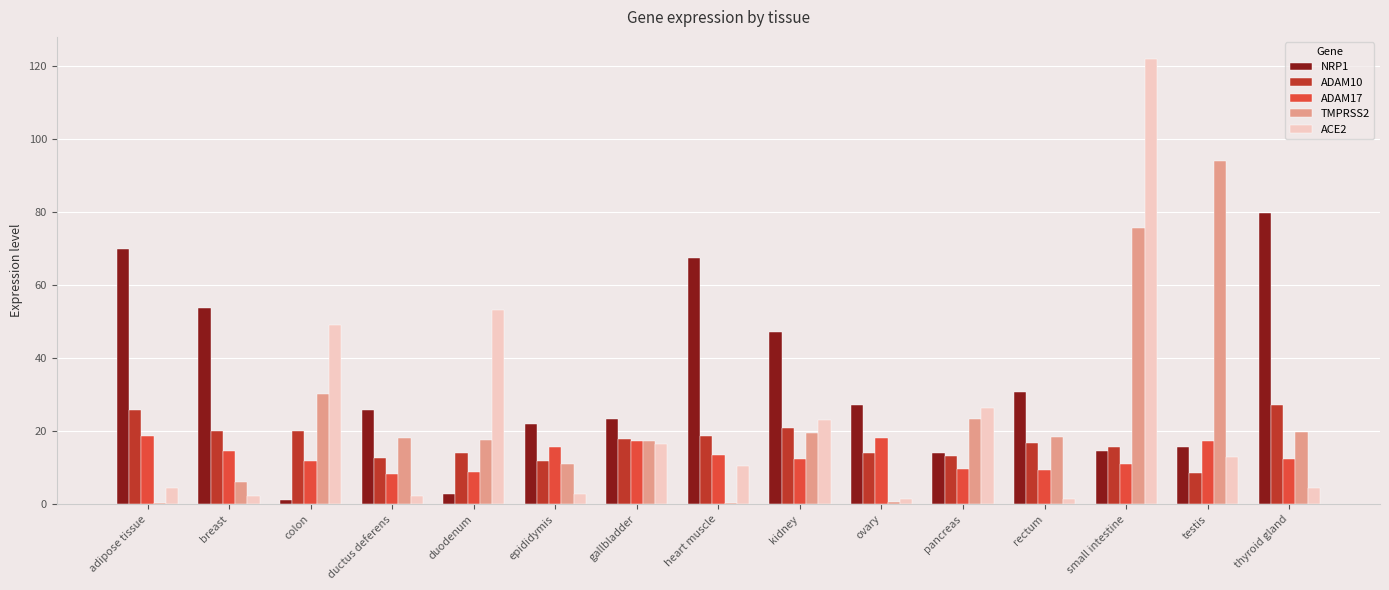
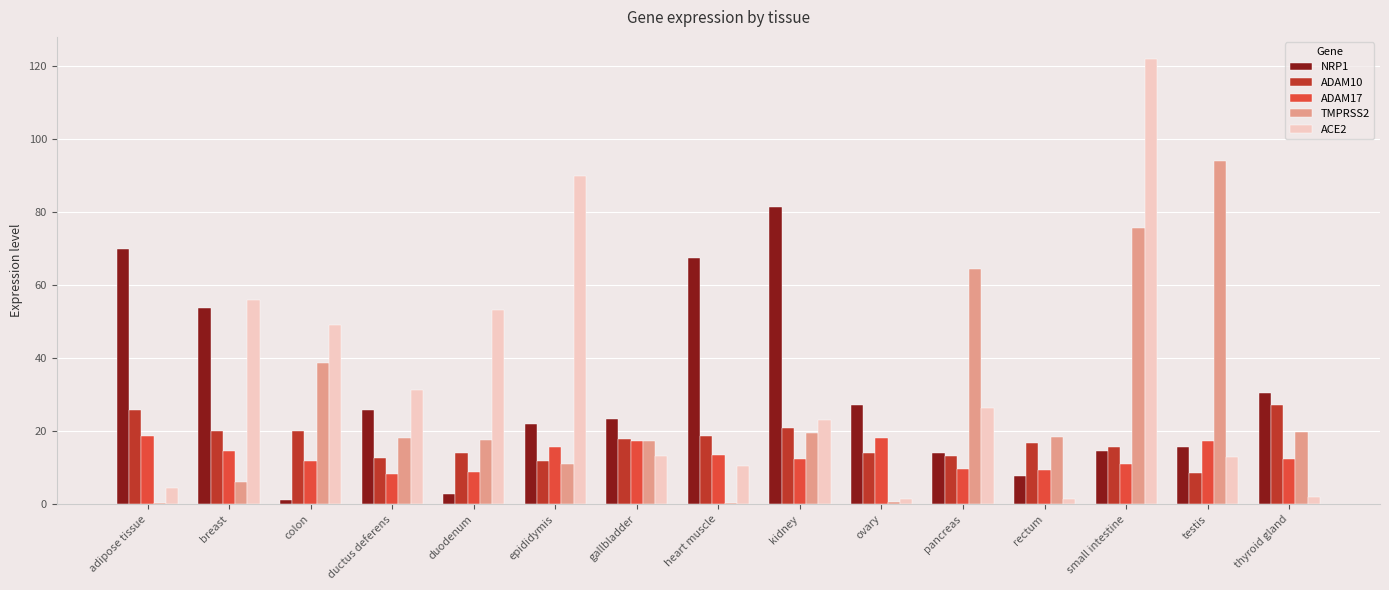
  {
    "NRP1": {
      "adipose tissue": 70,
      "breast": 54,
      "colon": 1,
      "ductus deferens": 26,
      "duodenum": 3,
      "epididymis": 22,
      "gallbladder": 23,
      "heart muscle": 68,
-     "kidney": 47,
+     "kidney": 81,
      "ovary": 27,
      "pancreas": 14,
-     "rectum": 31,
+     "rectum": 8,
      "small intestine": 15,
      "testis": 16,
-     "thyroid gland": 80
+     "thyroid gland": 30
    },
    "TMPRSS2": {
      "breast": 6,
-     "colon": 30,
+     "colon": 39,
      "ductus deferens": 18,
      "duodenum": 18,
      "epididymis": 11,
      "gallbladder": 17,
      "kidney": 19,
      "ovary": 1,
-     "pancreas": 23,
+     "pancreas": 65,
      "rectum": 19,
      "small intestine": 76,
      "testis": 94,
      "thyroid gland": 20
    },
    "ACE2": {
      "adipose tissue": 5,
-     "breast": 2,
+     "breast": 56,
      "colon": 49,
-     "ductus deferens": 2,
+     "ductus deferens": 31,
      "duodenum": 53,
-     "epididymis": 3,
-     "gallbladder": 16,
+     "epididymis": 90,
+     "gallbladder": 13,
      "heart muscle": 11,
      "kidney": 23,
      "ovary": 1,
      "pancreas": 26,
      "rectum": 1,
      "small intestine": 122,
      "testis": 13,
-     "thyroid gland": 5
+     "thyroid gland": 2
    }
  }
